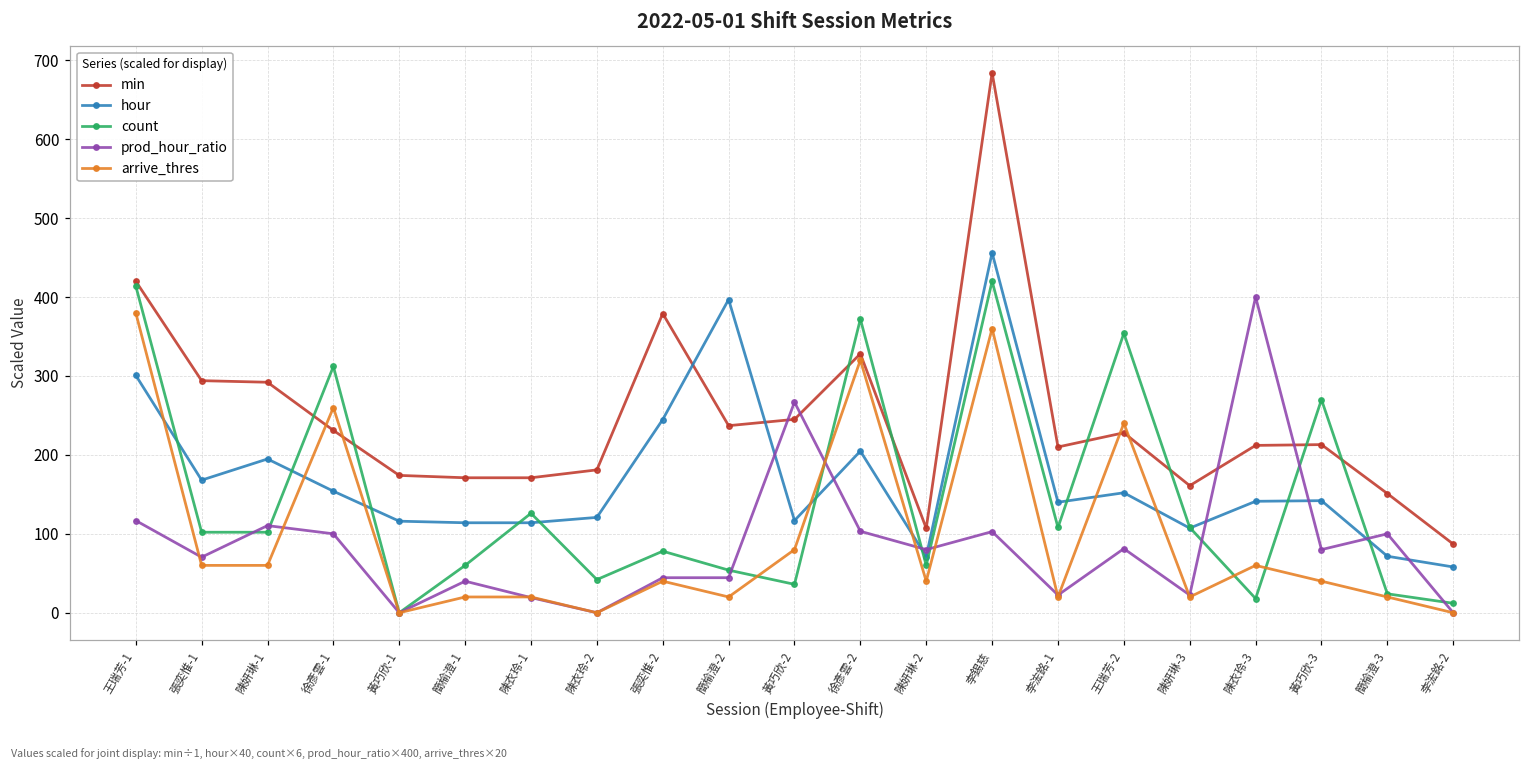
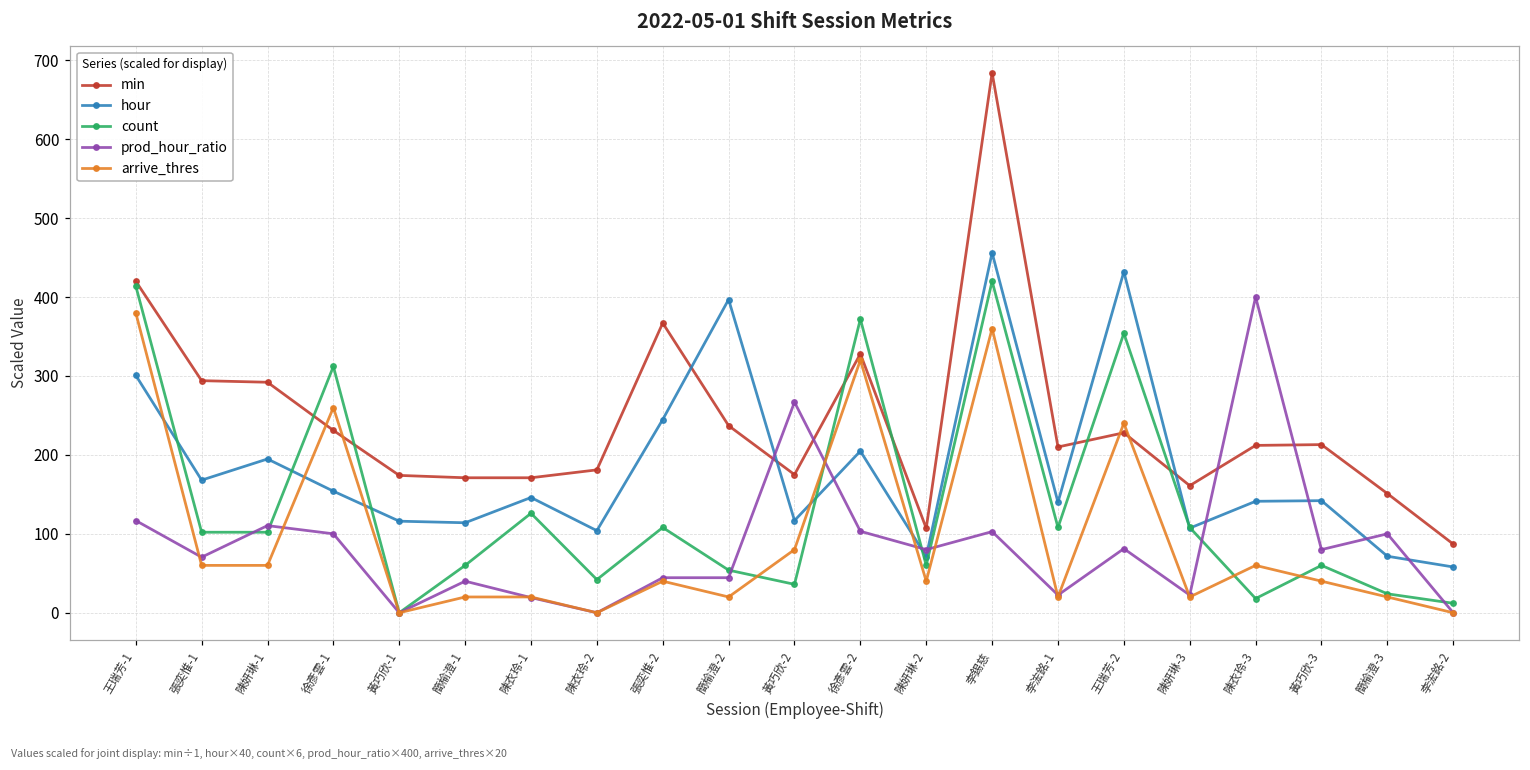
  {
    "min": {
      "王瑞芳-1": 420,
      "張奕惟-1": 290,
      "陳妍琳-1": 290,
      "徐彥雲-1": 230,
      "黃巧欣-1": 170,
      "簡榆澄-1": 170,
      "陳衣玲-1": 170,
      "陳衣玲-2": 180,
-     "張奕惟-2": 380,
+     "張奕惟-2": 370,
      "簡榆澄-2": 240,
-     "黃巧欣-2": 250,
+     "黃巧欣-2": 180,
      "徐彥雲-2": 330,
      "陳妍琳-2": 110,
      "李錫慈": 680,
      "李浤銘-1": 210,
      "王瑞芳-2": 230,
      "陳妍琳-3": 160,
      "陳衣玲-3": 210,
      "黃巧欣-3": 210,
      "簡榆澄-3": 150,
      "李浤銘-2": 90
    },
    "hour": {
      "王瑞芳-1": 300,
      "張奕惟-1": 170,
      "陳妍琳-1": 190,
      "徐彥雲-1": 150,
      "黃巧欣-1": 120,
      "簡榆澄-1": 110,
-     "陳衣玲-1": 110,
-     "陳衣玲-2": 120,
+     "陳衣玲-1": 150,
+     "陳衣玲-2": 100,
      "張奕惟-2": 240,
      "簡榆澄-2": 400,
      "黃巧欣-2": 120,
      "徐彥雲-2": 200,
      "陳妍琳-2": 70,
      "李錫慈": 460,
      "李浤銘-1": 140,
-     "王瑞芳-2": 150,
+     "王瑞芳-2": 430,
      "陳衣玲-3": 140,
      "黃巧欣-3": 140,
      "簡榆澄-3": 70,
      "李浤銘-2": 60
    },
    "count": {
      "王瑞芳-1": 410,
      "張奕惟-1": 100,
      "陳妍琳-1": 100,
      "徐彥雲-1": 310,
      "簡榆澄-1": 60,
      "陳衣玲-1": 130,
      "陳衣玲-2": 40,
-     "張奕惟-2": 80,
+     "張奕惟-2": 110,
      "簡榆澄-2": 50,
      "黃巧欣-2": 40,
      "徐彥雲-2": 370,
      "陳妍琳-2": 60,
      "李錫慈": 420,
      "李浤銘-1": 110,
      "王瑞芳-2": 350,
      "陳衣玲-3": 20,
-     "黃巧欣-3": 270,
+     "黃巧欣-3": 60,
      "簡榆澄-3": 20,
      "李浤銘-2": 10
    },
    "prod_hour_ratio": {
      "王瑞芳-1": 120,
      "張奕惟-1": 70,
      "陳妍琳-1": 110,
      "徐彥雲-1": 100,
      "簡榆澄-1": 40,
      "張奕惟-2": 40,
      "簡榆澄-2": 40,
      "黃巧欣-2": 270,
      "徐彥雲-2": 100,
      "陳妍琳-2": 80,
      "李錫慈": 100,
      "王瑞芳-2": 80,
      "陳衣玲-3": 400,
      "黃巧欣-3": 80,
      "簡榆澄-3": 100
    },
    "arrive_thres": {
      "王瑞芳-1": 380,
      "張奕惟-1": 60,
      "陳妍琳-1": 60,
      "徐彥雲-1": 260,
      "簡榆澄-1": 20,
      "張奕惟-2": 40,
      "簡榆澄-2": 20,
      "黃巧欣-2": 80,
      "徐彥雲-2": 320,
      "陳妍琳-2": 40,
      "李錫慈": 360,
      "王瑞芳-2": 240,
      "陳衣玲-3": 60,
      "黃巧欣-3": 40,
      "簡榆澄-3": 20
    }
  }
